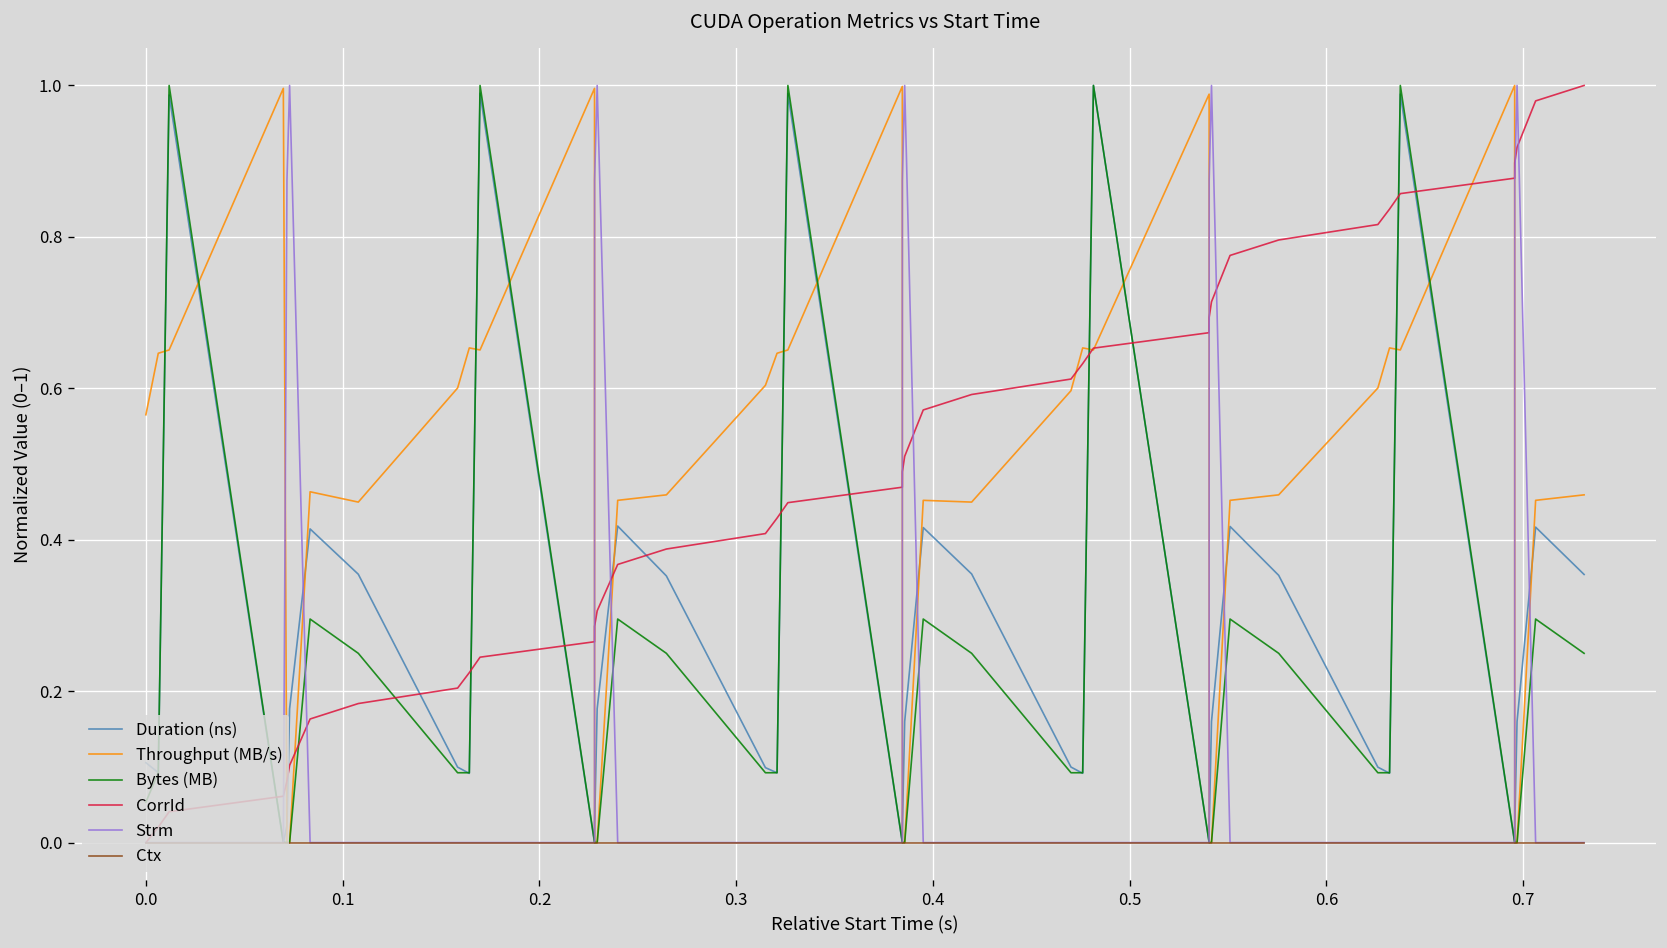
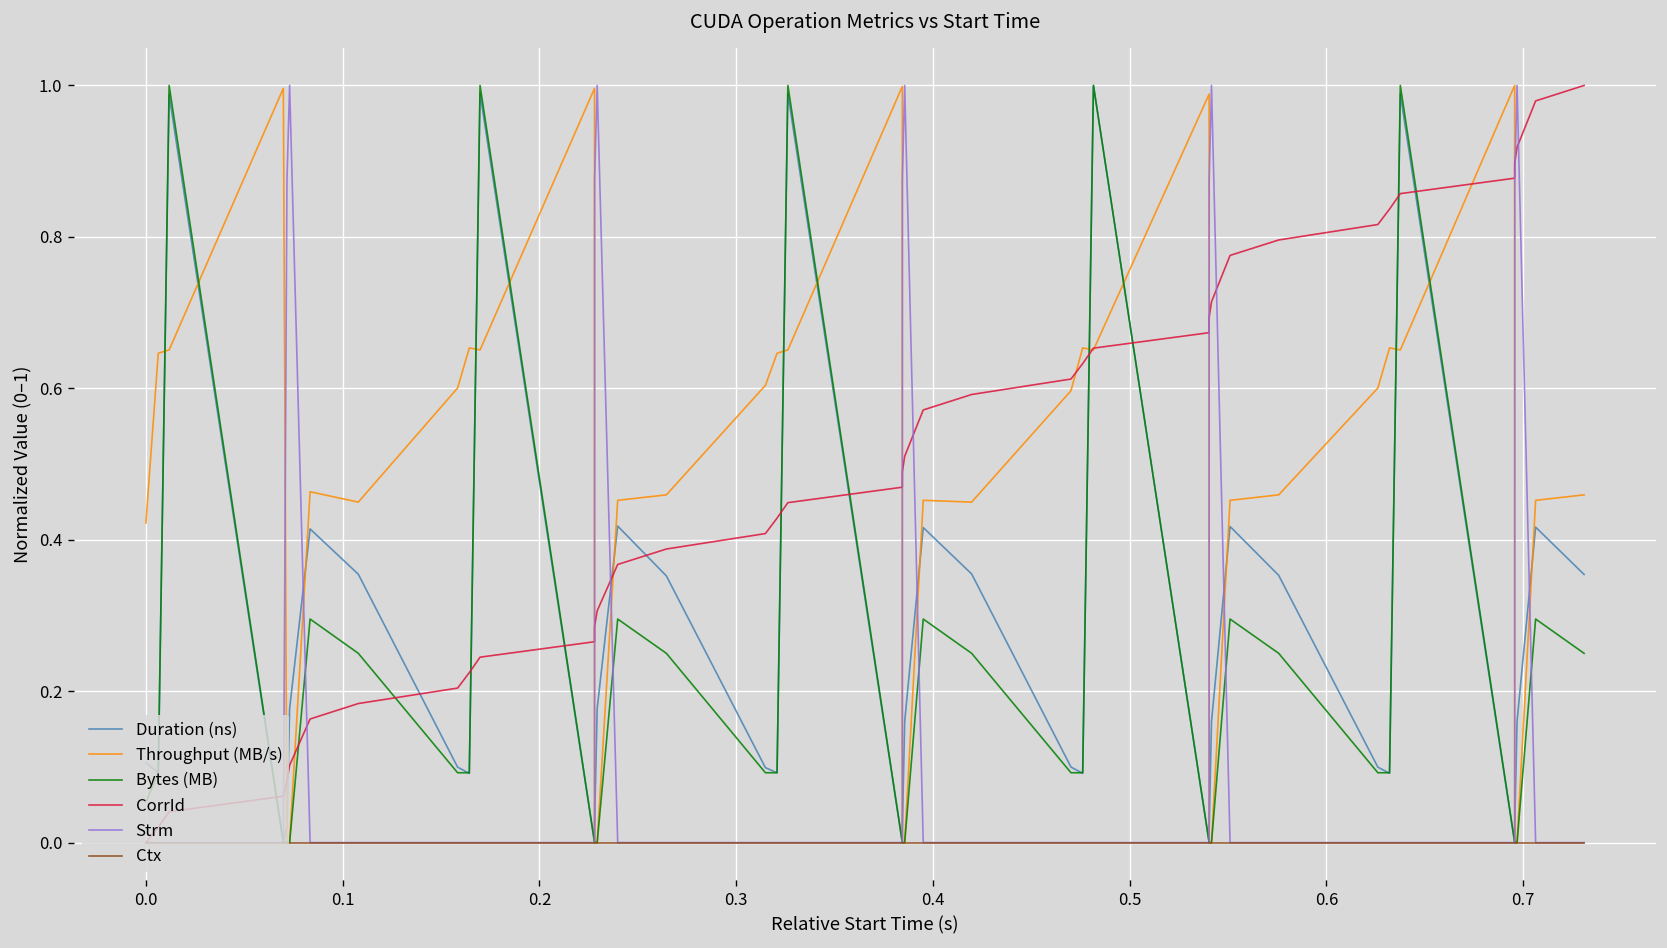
  {
    "Throughput (MB/s)": {
-     "0.0": 0.57
+     "0.0": 0.42
    }
  }
